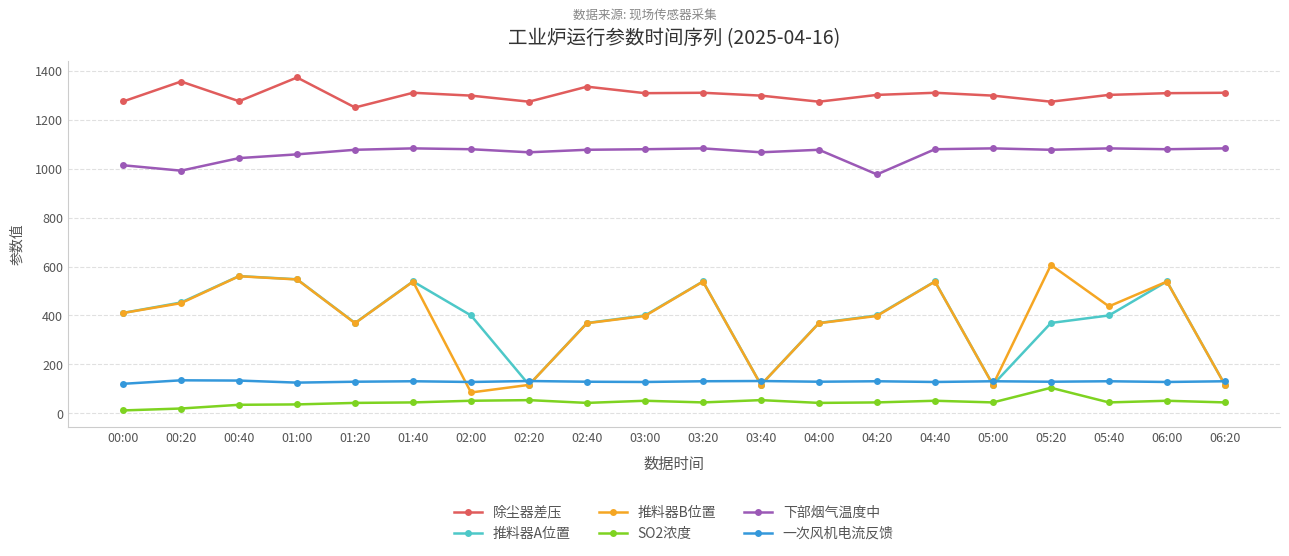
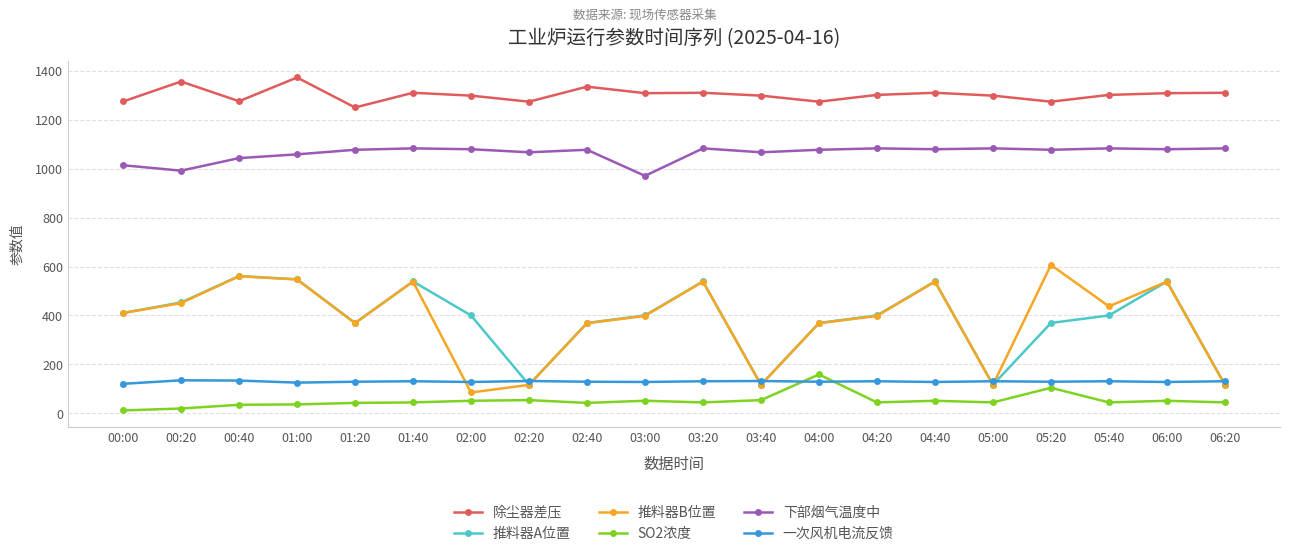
  {
    "除尘器差压": {
      "00:00": 1270,
      "00:20": 1360,
      "00:40": 1280,
      "01:00": 1370,
      "01:20": 1250,
      "01:40": 1310,
      "02:00": 1300,
      "02:20": 1270,
      "02:40": 1340,
      "03:00": 1310,
      "03:20": 1310,
      "03:40": 1300,
      "04:00": 1270,
      "04:20": 1300,
      "04:40": 1310,
      "05:00": 1300,
      "05:20": 1270,
      "05:40": 1300,
      "06:00": 1310,
      "06:20": 1310
    },
    "推料器B位置": {
      "02:00": 90,
      "05:20": 610,
      "05:40": 440
    },
    "SO2浓度": {
      "00:00": 10,
      "00:20": 20,
      "00:40": 30,
      "01:00": 40,
      "01:20": 40,
      "01:40": 40,
      "02:00": 50,
      "02:20": 50,
      "02:40": 40,
      "03:00": 50,
      "03:20": 40,
      "03:40": 50,
-     "04:00": 40,
+     "04:00": 160,
      "04:20": 40,
      "04:40": 50,
      "05:00": 40,
      "05:20": 100,
      "05:40": 40,
      "06:00": 50,
      "06:20": 40
    },
    "下部烟气温度中": {
      "00:00": 1010,
      "00:20": 990,
      "00:40": 1040,
      "01:00": 1060,
      "01:20": 1080,
      "01:40": 1080,
      "02:00": 1080,
      "02:20": 1070,
      "02:40": 1080,
-     "03:00": 1080,
+     "03:00": 970,
      "03:20": 1080,
      "03:40": 1070,
      "04:00": 1080,
-     "04:20": 980,
+     "04:20": 1080,
      "04:40": 1080,
      "05:00": 1080,
      "05:20": 1080,
      "05:40": 1080,
      "06:00": 1080,
      "06:20": 1080
    }
  }
